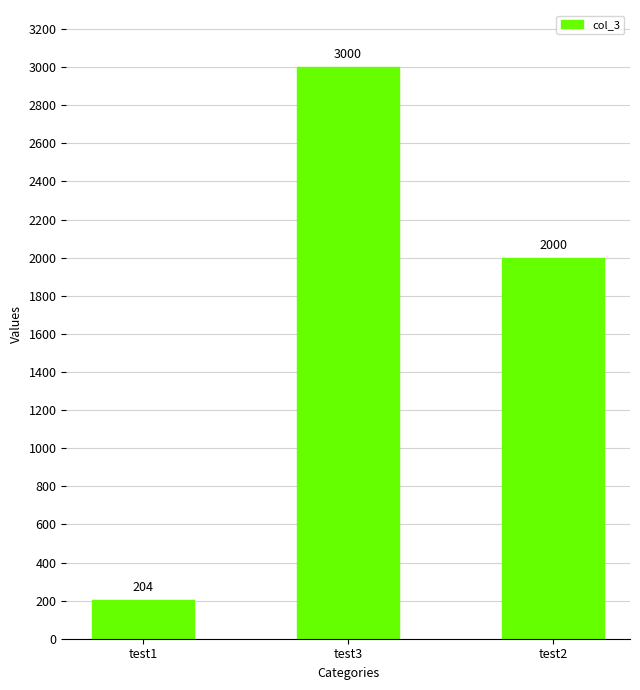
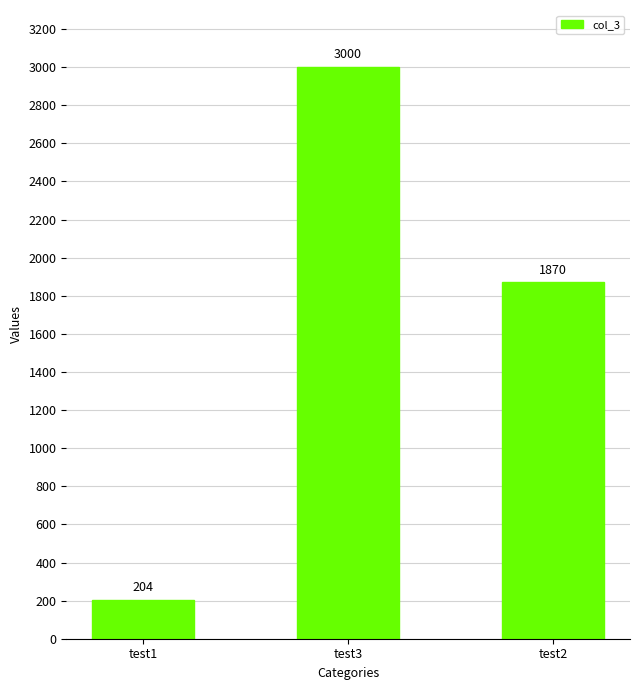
  {
    "test1": 204,
    "test3": 3000,
-   "test2": 2000
+   "test2": 1870
  }
